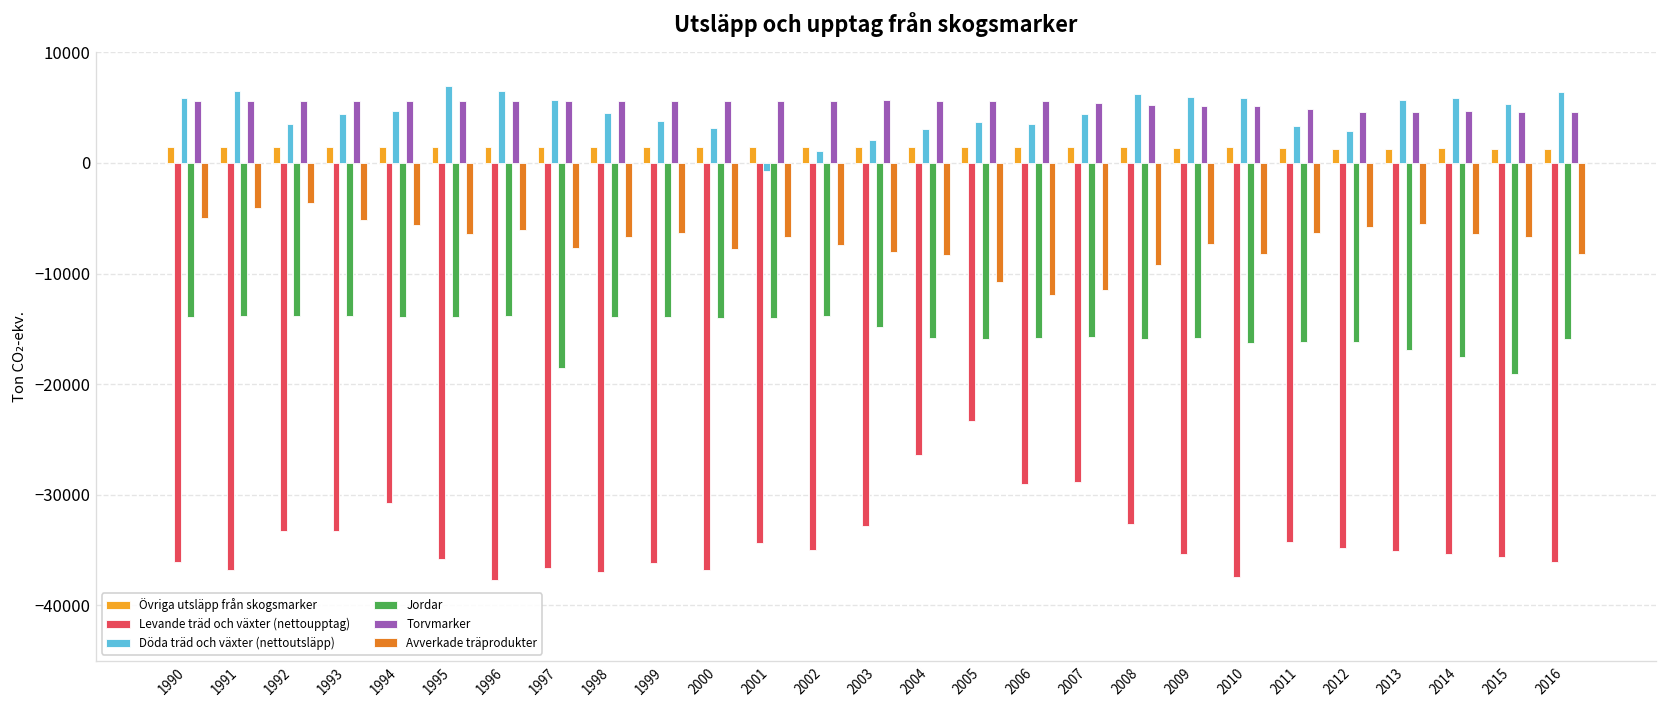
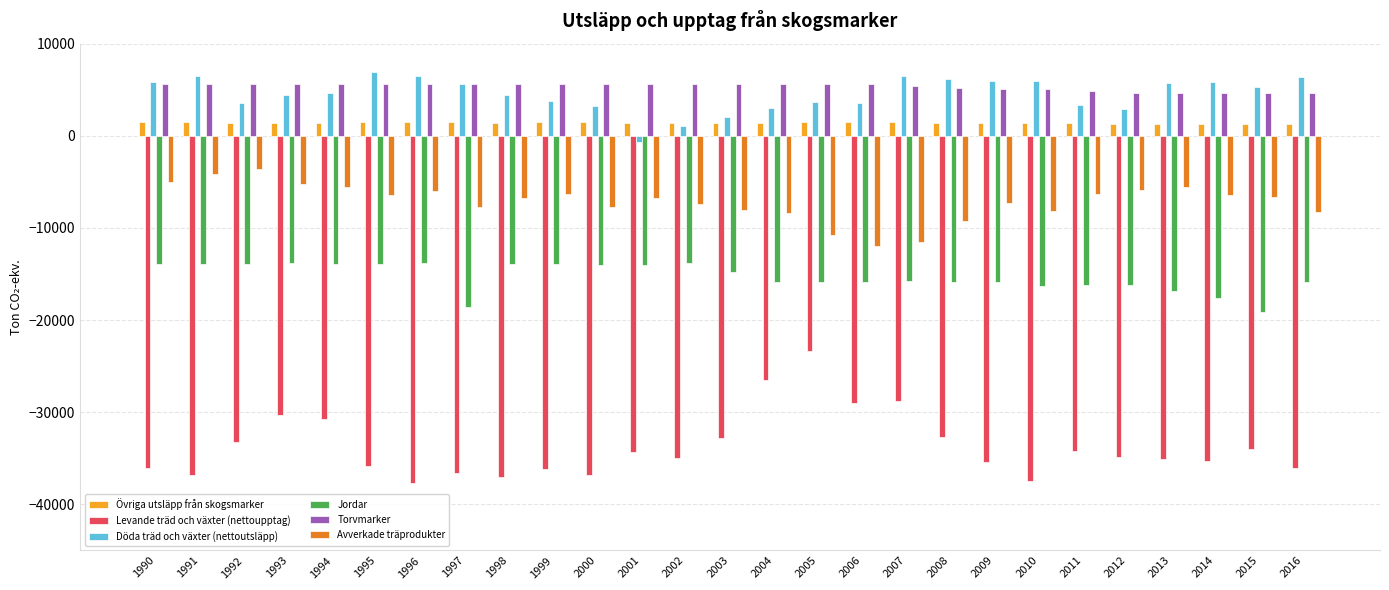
  {
    "Levande träd och växter (nettoupptag)": {
      "1990": -36000,
      "1991": -37000,
      "1992": -33000,
-     "1993": -33000,
+     "1993": -30000,
      "1994": -31000,
      "1995": -36000,
      "1996": -38000,
      "1997": -37000,
      "1998": -37000,
      "1999": -36000,
      "2000": -37000,
      "2001": -34000,
      "2002": -35000,
      "2003": -33000,
      "2004": -26000,
      "2005": -23000,
      "2006": -29000,
      "2007": -29000,
      "2008": -33000,
      "2009": -35000,
      "2010": -37000,
      "2011": -34000,
      "2012": -35000,
      "2013": -35000,
      "2014": -35000,
-     "2015": -36000,
+     "2015": -34000,
      "2016": -36000
    },
    "Döda träd och växter (nettoutsläpp)": {
      "1990": 6000,
      "1991": 7000,
      "1992": 4000,
      "1993": 4000,
      "1994": 5000,
      "1995": 7000,
      "1996": 6000,
      "1997": 6000,
      "1998": 4000,
      "1999": 4000,
      "2000": 3000,
      "2001": -1000,
      "2002": 1000,
      "2003": 2000,
      "2004": 3000,
      "2005": 4000,
      "2006": 4000,
-     "2007": 4000,
+     "2007": 6000,
      "2008": 6000,
      "2009": 6000,
      "2010": 6000,
      "2011": 3000,
      "2012": 3000,
      "2013": 6000,
      "2014": 6000,
      "2015": 5000,
      "2016": 6000
    },
    "Jordar": {
      "1990": -14000,
      "1991": -14000,
      "1992": -14000,
      "1993": -14000,
      "1994": -14000,
      "1995": -14000,
      "1996": -14000,
      "1997": -19000,
      "1998": -14000,
      "1999": -14000,
      "2000": -14000,
      "2001": -14000,
      "2002": -14000,
      "2003": -15000,
      "2004": -16000,
      "2005": -16000,
      "2006": -16000,
      "2007": -16000,
      "2008": -16000,
      "2009": -16000,
      "2010": -16000,
      "2011": -16000,
      "2012": -16000,
      "2013": -17000,
      "2014": -18000,
      "2015": -19000,
      "2016": -16000
    },
    "Torvmarker": {
      "1990": 6000,
      "1991": 6000,
      "1992": 6000,
      "1993": 6000,
      "1994": 6000,
      "1995": 6000,
      "1996": 6000,
      "1997": 6000,
      "1998": 6000,
      "1999": 6000,
      "2000": 6000,
      "2001": 6000,
      "2002": 6000,
      "2003": 6000,
      "2004": 6000,
      "2005": 6000,
      "2006": 6000,
      "2007": 5000,
      "2008": 5000,
      "2009": 5000,
      "2010": 5000,
      "2011": 5000,
      "2012": 5000,
      "2013": 5000,
      "2014": 5000,
      "2015": 5000,
      "2016": 5000
    }
  }
